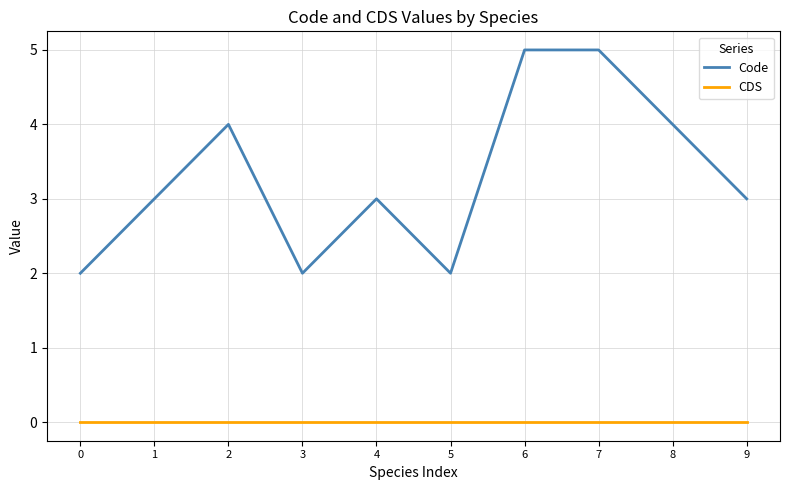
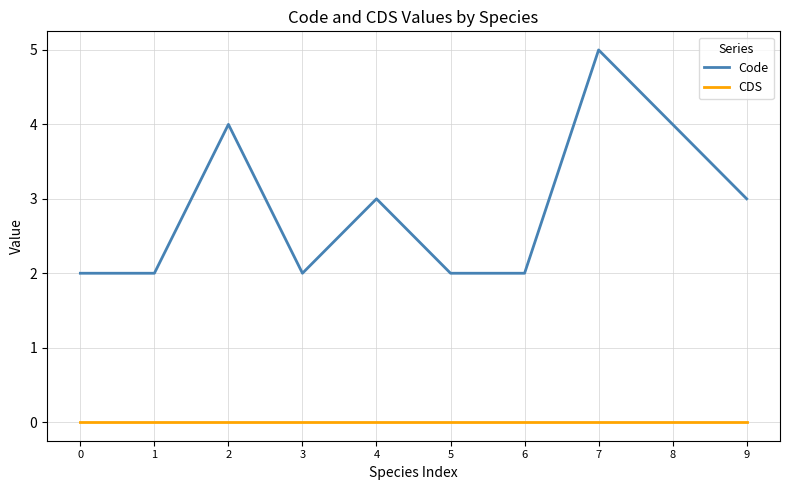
  {
    "Code": {
      "0": 2,
-     "1": 3,
+     "1": 2,
      "2": 4,
      "3": 2,
      "4": 3,
      "5": 2,
-     "6": 5,
+     "6": 2,
      "7": 5,
      "8": 4,
      "9": 3
    },
    "CDS": {
      "0": 0,
      "1": 0,
      "2": 0,
      "3": 0,
      "4": 0,
      "5": 0,
      "6": 0,
      "7": 0,
      "8": 0,
      "9": 0
    }
  }
